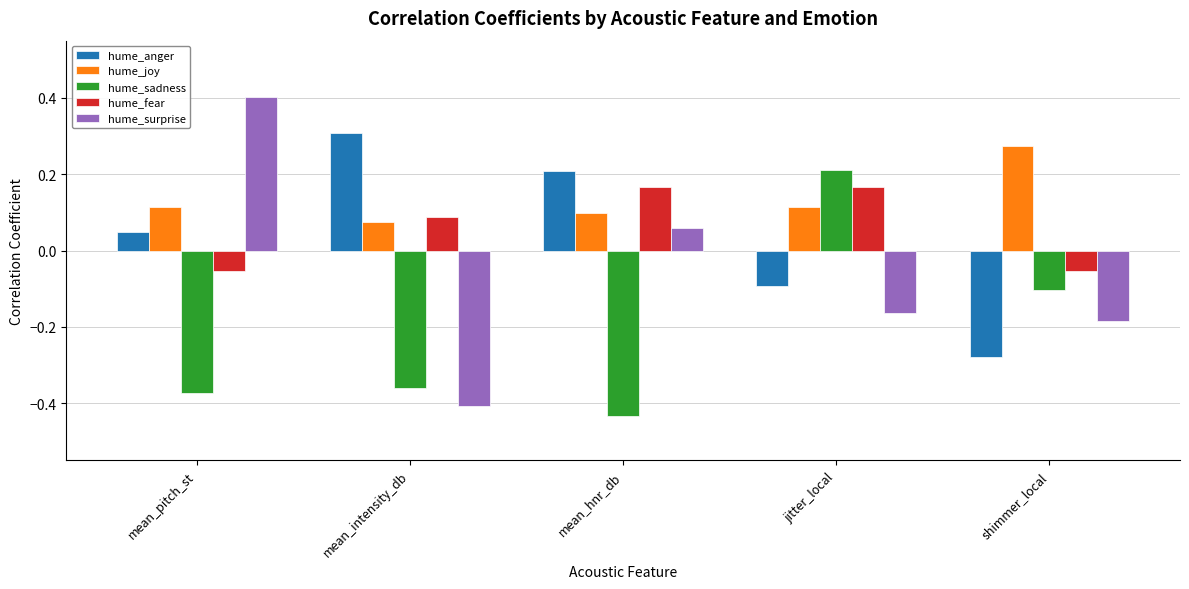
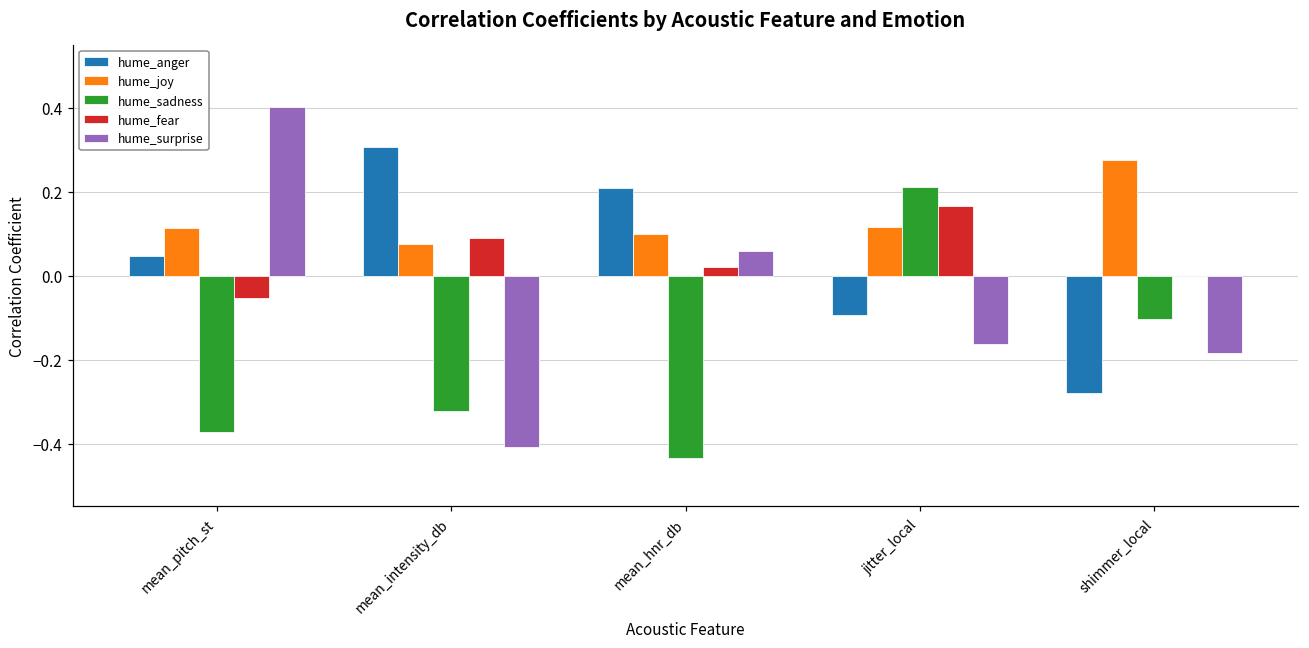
  {
    "hume_anger": {
      "mean_pitch_st": 0.05,
      "mean_intensity_db": 0.31,
      "mean_hnr_db": 0.21,
      "jitter_local": -0.09,
      "shimmer_local": -0.28
    },
    "hume_joy": {
      "mean_pitch_st": 0.11,
      "mean_intensity_db": 0.07,
      "mean_hnr_db": 0.10,
      "jitter_local": 0.12,
      "shimmer_local": 0.27
    },
    "hume_sadness": {
      "mean_pitch_st": -0.37,
-     "mean_intensity_db": -0.36,
+     "mean_intensity_db": -0.32,
      "mean_hnr_db": -0.43,
      "jitter_local": 0.21,
      "shimmer_local": -0.10
    },
    "hume_fear": {
      "mean_pitch_st": -0.05,
      "mean_intensity_db": 0.09,
-     "mean_hnr_db": 0.17,
+     "mean_hnr_db": 0.02,
      "jitter_local": 0.17,
-     "shimmer_local": -0.05
+     "shimmer_local": 0.00
    },
    "hume_surprise": {
      "mean_pitch_st": 0.40,
      "mean_intensity_db": -0.41,
      "mean_hnr_db": 0.06,
      "jitter_local": -0.16,
      "shimmer_local": -0.18
    }
  }
